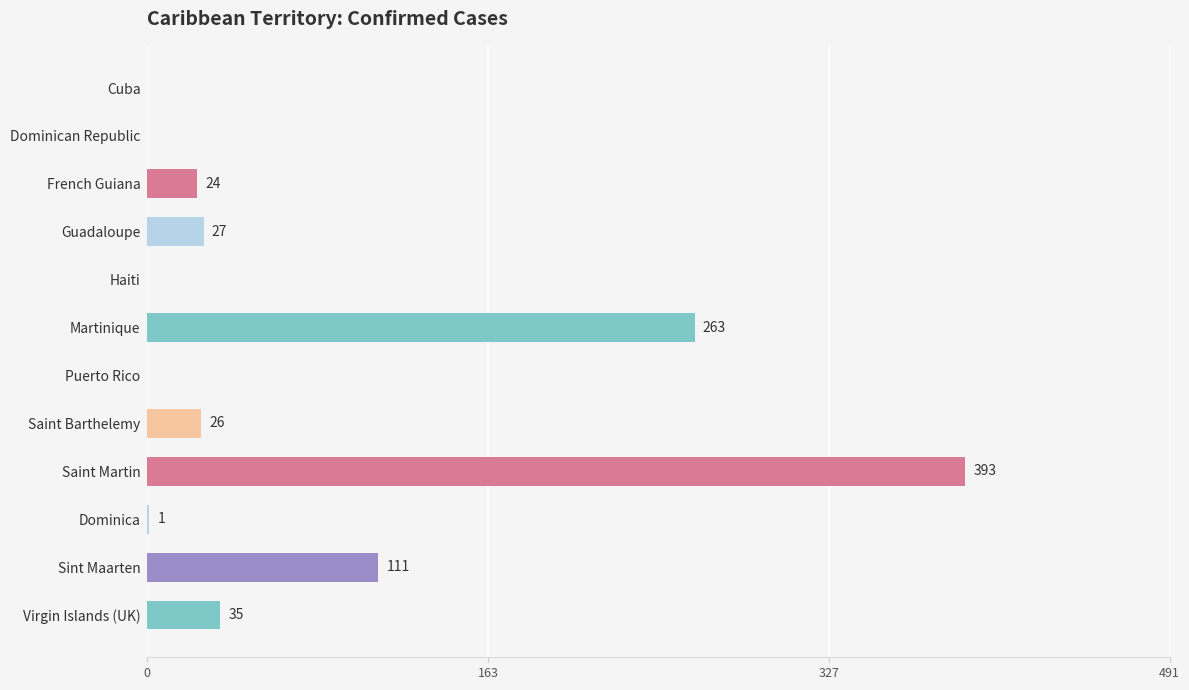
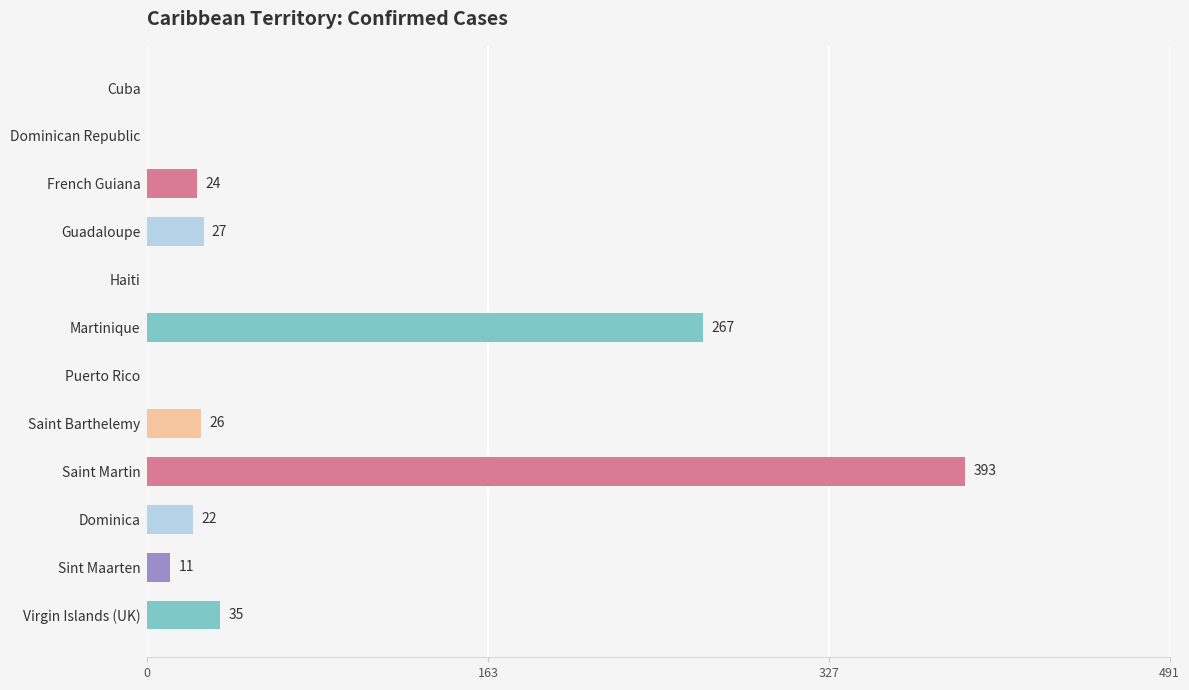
  {
    "French Guiana": 24,
    "Guadaloupe": 27,
-   "Martinique": 263,
+   "Martinique": 267,
    "Saint Barthelemy": 26,
    "Saint Martin": 393,
-   "Dominica": 1,
-   "Sint Maarten": 111,
+   "Dominica": 22,
+   "Sint Maarten": 11,
    "Virgin Islands (UK)": 35
  }
